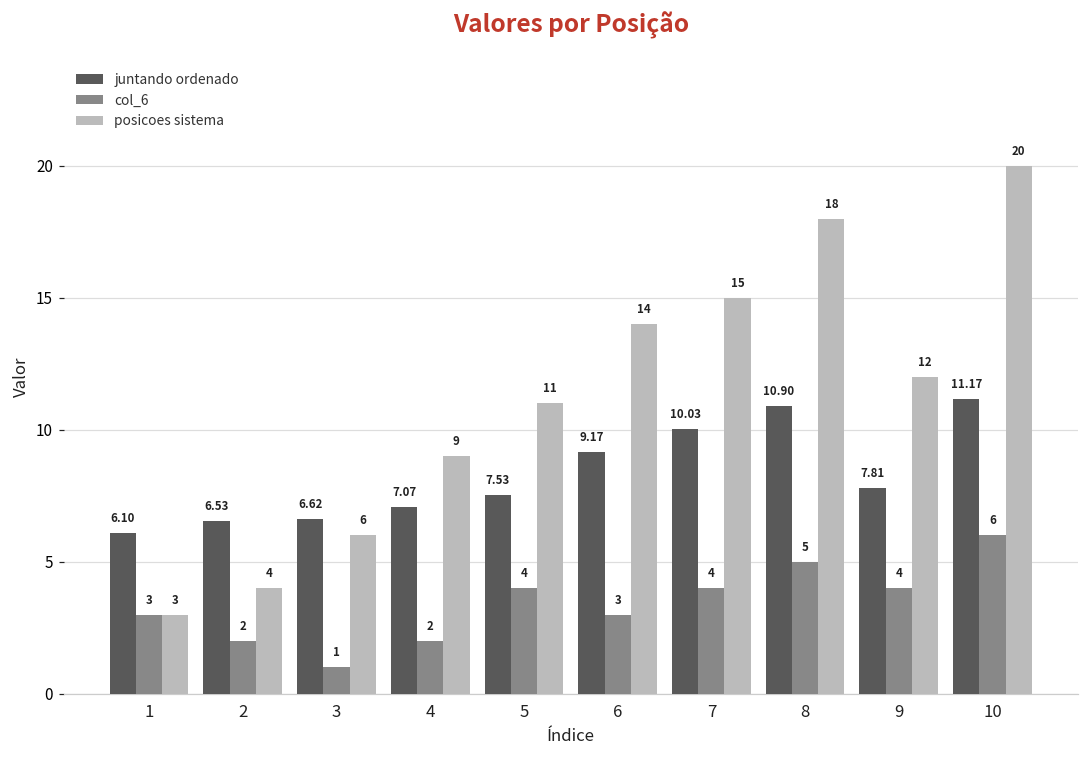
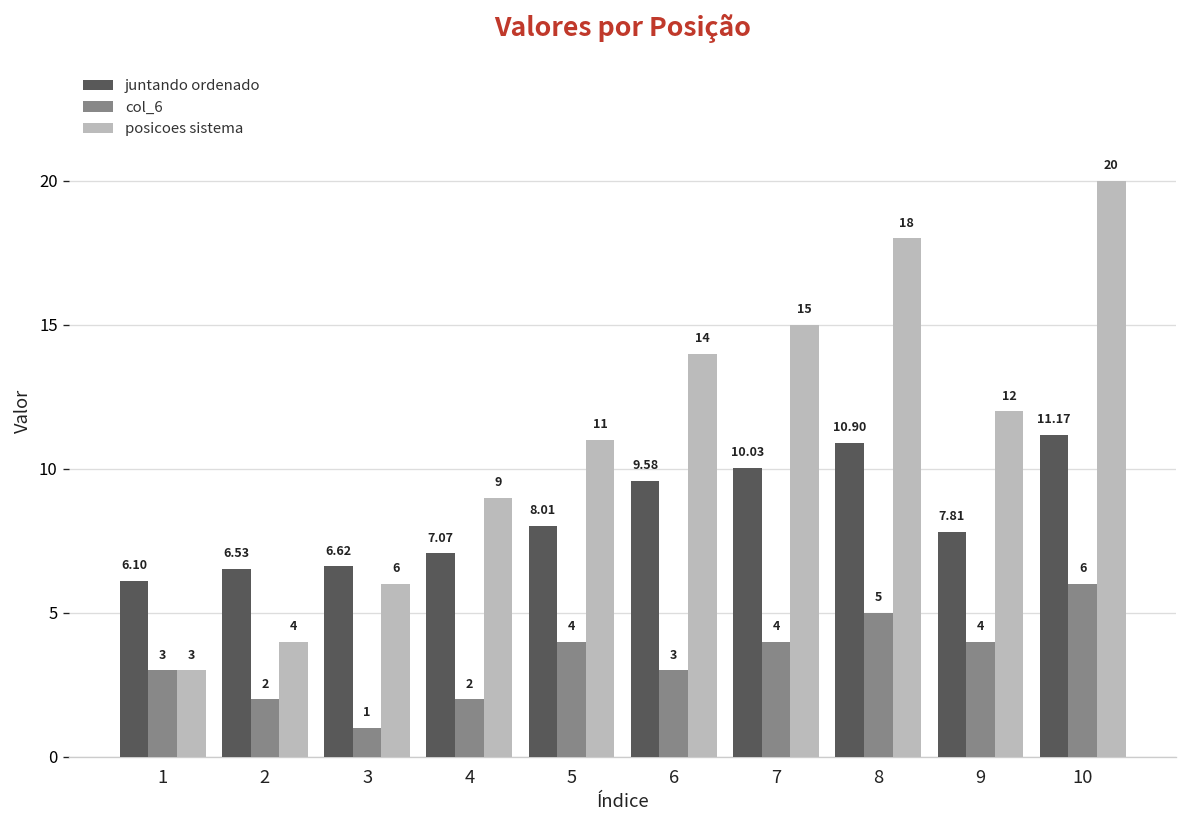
  {
    "juntando ordenado": {
      "1": 6.10,
      "2": 6.53,
      "3": 6.62,
      "4": 7.07,
-     "5": 7.53,
-     "6": 9.17,
+     "5": 8.01,
+     "6": 9.58,
      "7": 10.03,
      "8": 10.90,
      "9": 7.81,
      "10": 11.17
    },
    "col_6": {
      "1": 3,
      "2": 2,
      "3": 1,
      "4": 2,
      "5": 4,
      "6": 3,
      "7": 4,
      "8": 5,
      "9": 4,
      "10": 6
    },
    "posicoes sistema": {
      "1": 3,
      "2": 4,
      "3": 6,
      "4": 9,
      "5": 11,
      "6": 14,
      "7": 15,
      "8": 18,
      "9": 12,
      "10": 20
    }
  }
